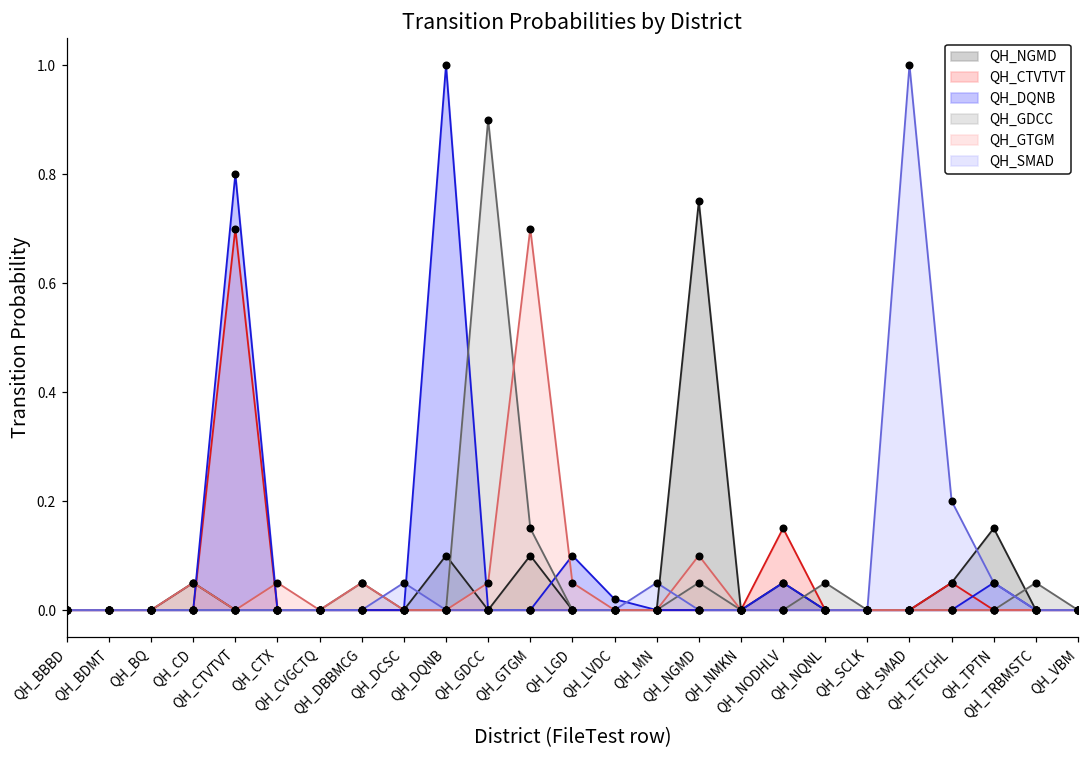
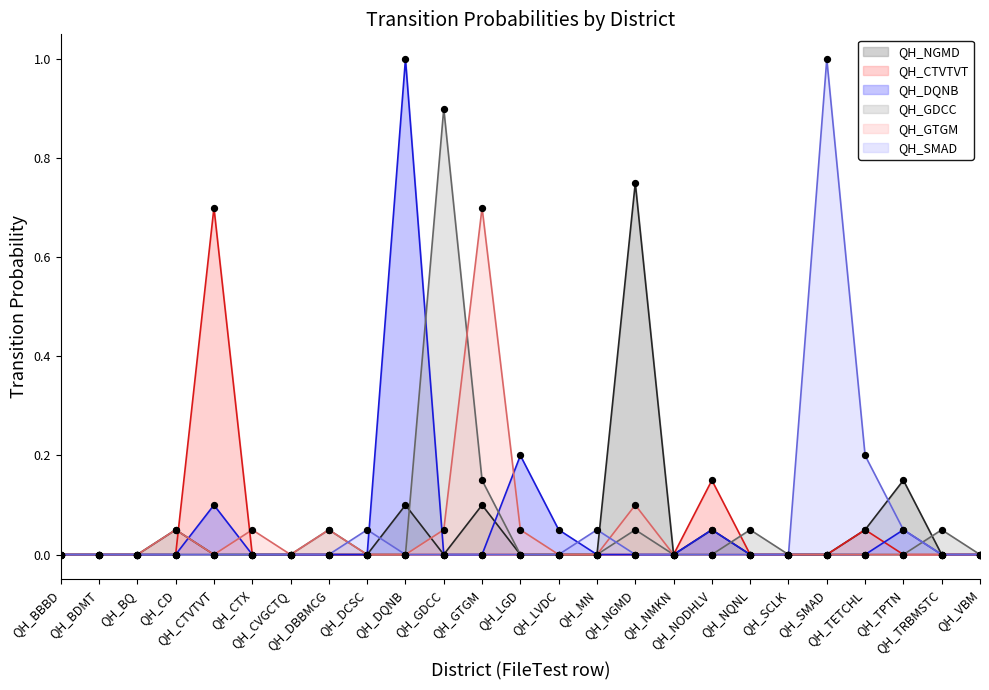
  {
    "QH_DQNB": {
-     "QH_CTVTVT": 0.8,
+     "QH_CTVTVT": 0.1,
      "QH_DQNB": 1.00,
-     "QH_LGD": 0.1,
-     "QH_LVDC": 0.02
+     "QH_LGD": 0.2,
+     "QH_LVDC": 0.05
    }
  }
